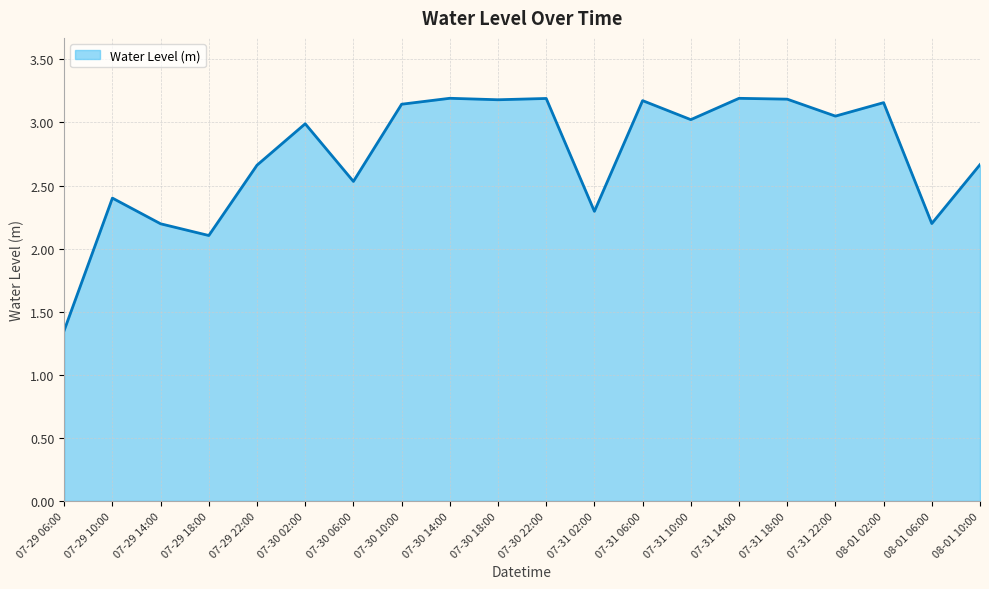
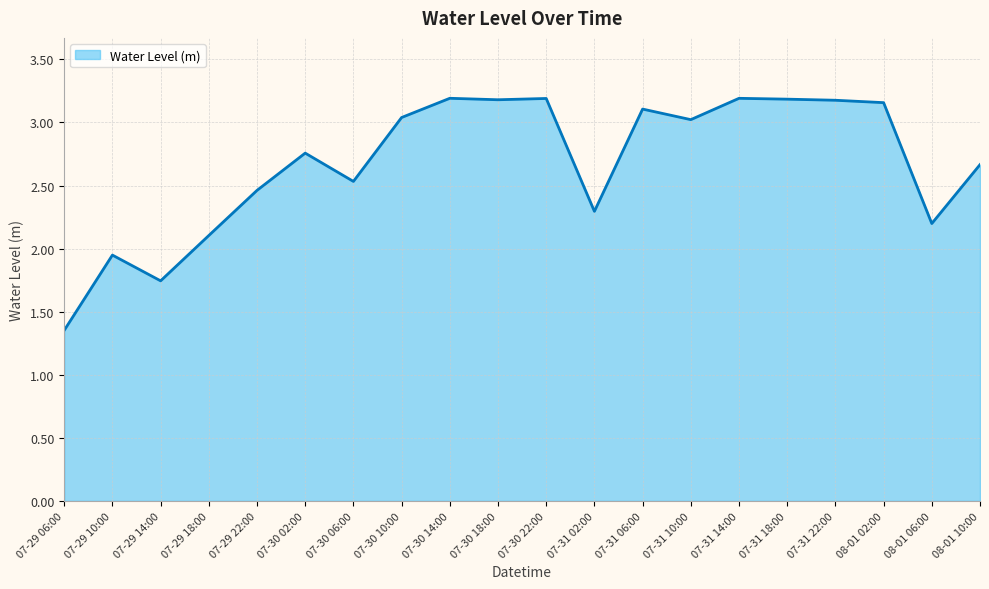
  {
    "07-29 06:00": 1.35,
-   "07-29 10:00": 2.40,
-   "07-29 14:00": 2.20,
+   "07-29 10:00": 1.95,
+   "07-29 14:00": 1.74,
    "07-29 18:00": 2.10,
-   "07-29 22:00": 2.66,
-   "07-30 02:00": 2.99,
+   "07-29 22:00": 2.46,
+   "07-30 02:00": 2.76,
    "07-30 06:00": 2.53,
-   "07-30 10:00": 3.14,
+   "07-30 10:00": 3.04,
    "07-30 14:00": 3.19,
    "07-30 18:00": 3.18,
    "07-30 22:00": 3.19,
    "07-31 02:00": 2.30,
-   "07-31 06:00": 3.17,
+   "07-31 06:00": 3.11,
    "07-31 10:00": 3.02,
    "07-31 14:00": 3.19,
    "07-31 18:00": 3.18,
-   "07-31 22:00": 3.05,
+   "07-31 22:00": 3.18,
    "08-01 02:00": 3.16,
    "08-01 06:00": 2.20,
    "08-01 10:00": 2.67
  }
